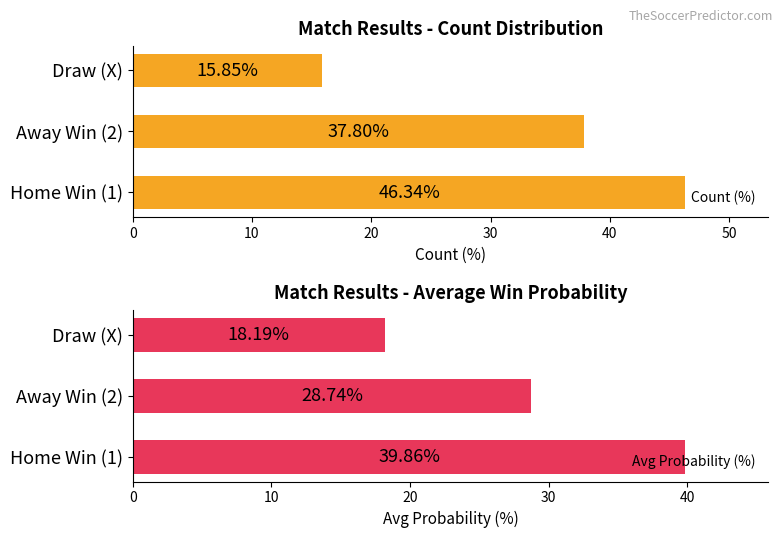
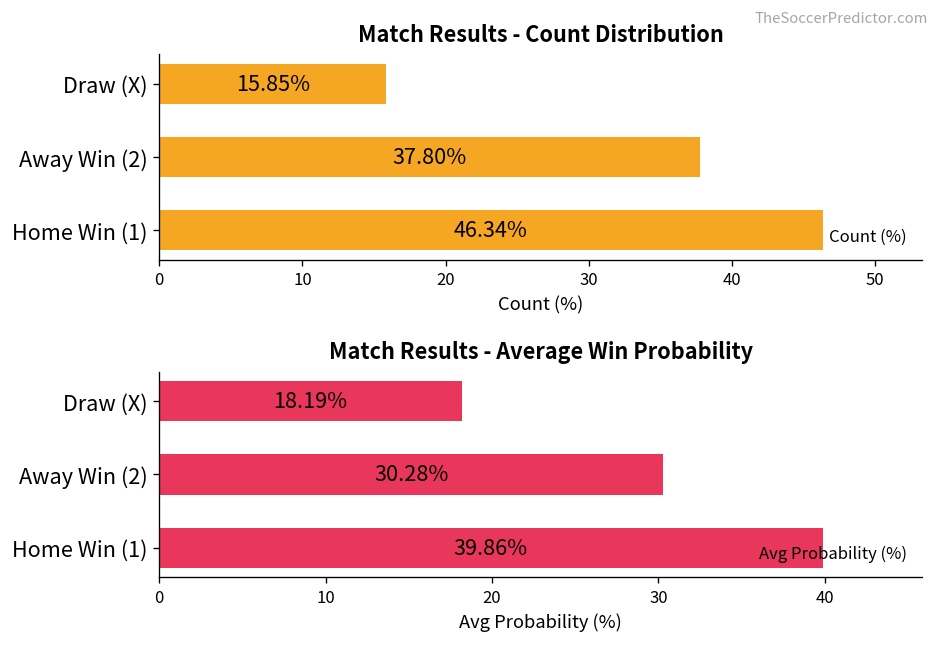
  {
    "Match Results - Count Distribution": {
      "Draw (X)": "15.85%",
      "Away Win (2)": "37.80%",
      "Home Win (1)": "46.34%"
    },
    "Match Results - Average Win Probability": {
      "Draw (X)": "18.19%",
-     "Away Win (2)": "28.74%",
+     "Away Win (2)": "30.28%",
      "Home Win (1)": "39.86%"
    }
  }
